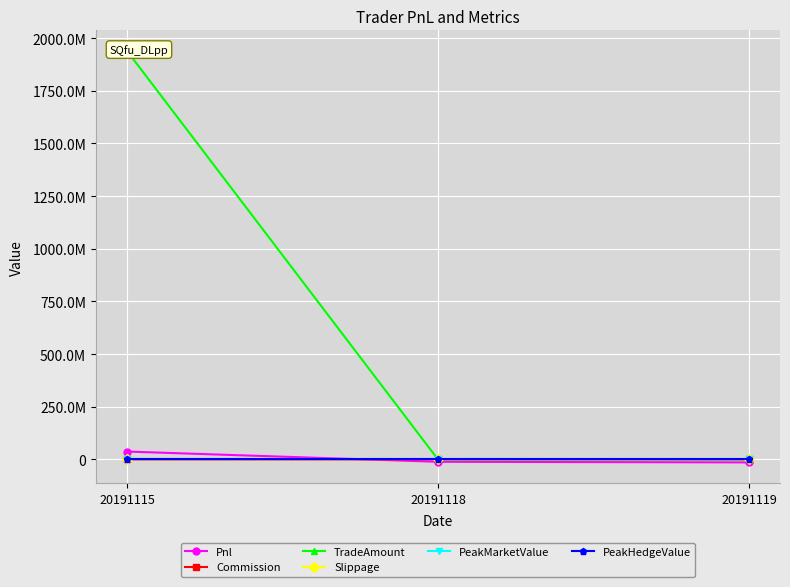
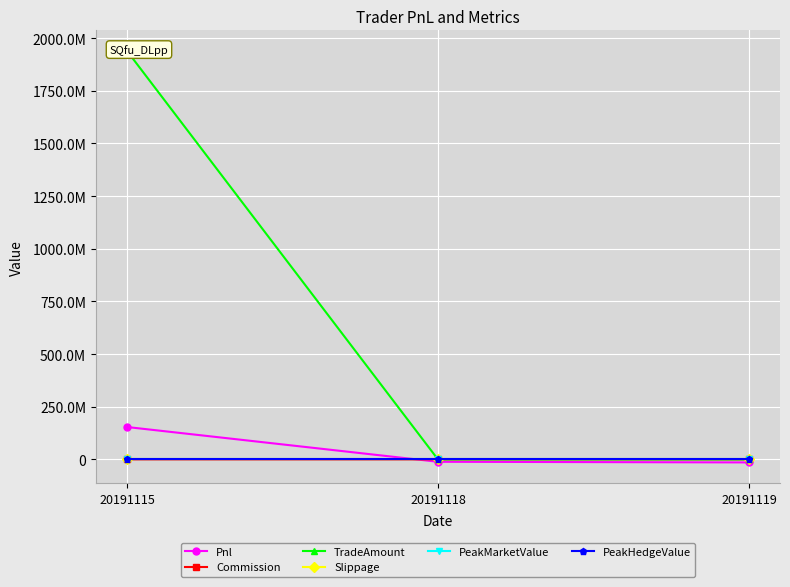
  {
    "Pnl": {
-     "20191115": 40000000,
+     "20191115": 150000000,
      "20191119": -10000000
    },
    "PeakHedgeValue": {
      "20191115": 0
    }
  }
